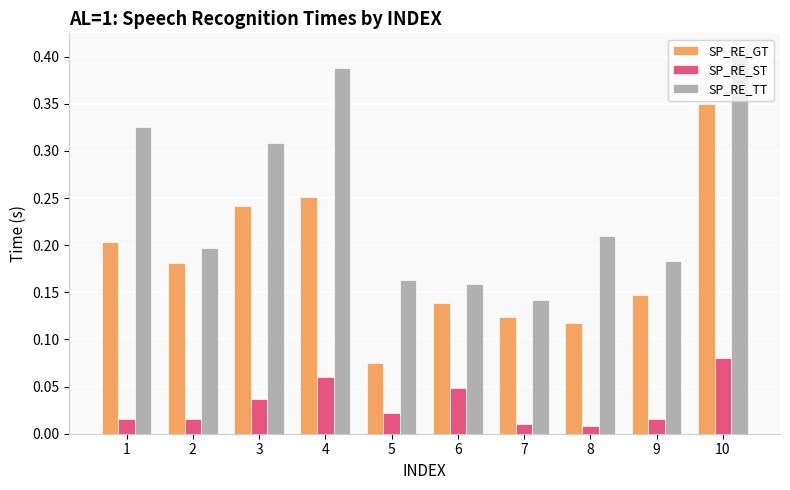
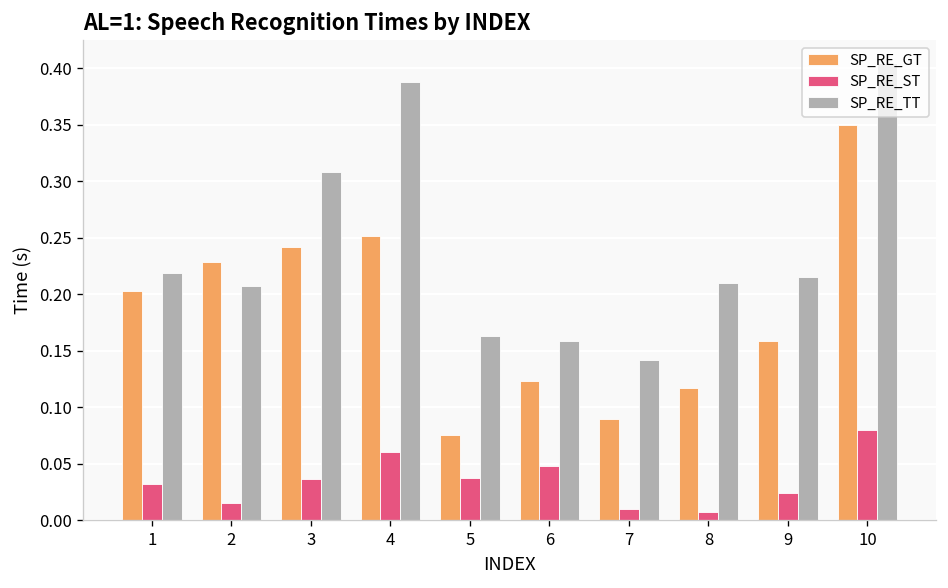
  {
    "SP_RE_GT": {
      "1": 0.20,
-     "2": 0.18,
+     "2": 0.23,
      "3": 0.24,
      "4": 0.25,
      "5": 0.08,
-     "6": 0.14,
-     "7": 0.12,
+     "6": 0.12,
+     "7": 0.09,
      "8": 0.12,
-     "9": 0.15,
+     "9": 0.16,
      "10": 0.35
    },
    "SP_RE_ST": {
-     "1": 0.02,
+     "1": 0.03,
      "2": 0.02,
      "3": 0.04,
      "4": 0.06,
-     "5": 0.02,
+     "5": 0.04,
      "6": 0.05,
      "7": 0.01,
      "8": 0.01,
-     "9": 0.015,
+     "9": 0.024,
      "10": 0.08
    },
    "SP_RE_TT": {
-     "1": 0.33,
-     "2": 0.20,
+     "1": 0.22,
+     "2": 0.21,
      "3": 0.31,
      "4": 0.39,
      "5": 0.16,
      "6": 0.16,
      "7": 0.14,
      "8": 0.21,
-     "9": 0.18
+     "9": 0.22
    }
  }
